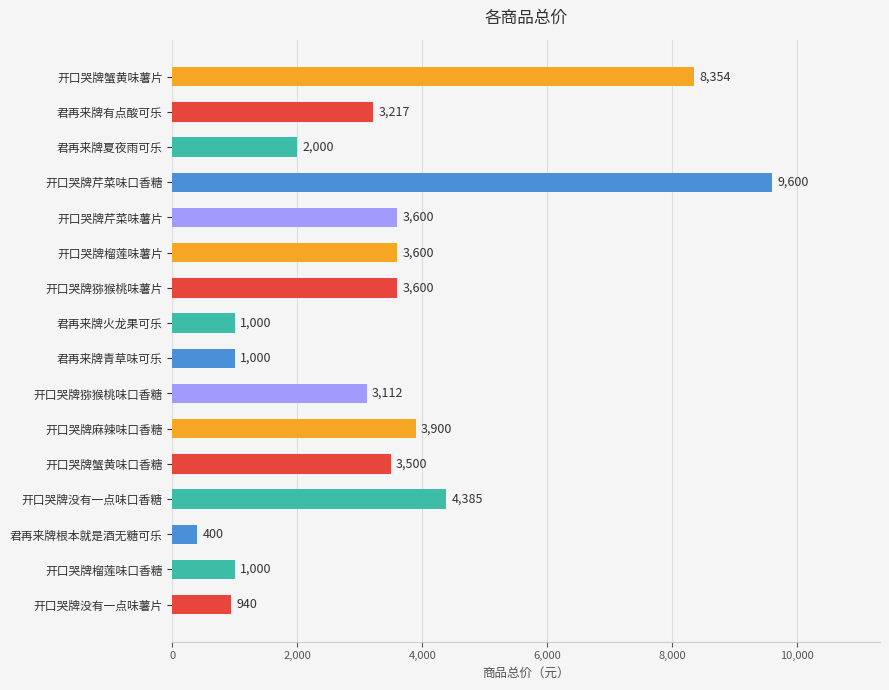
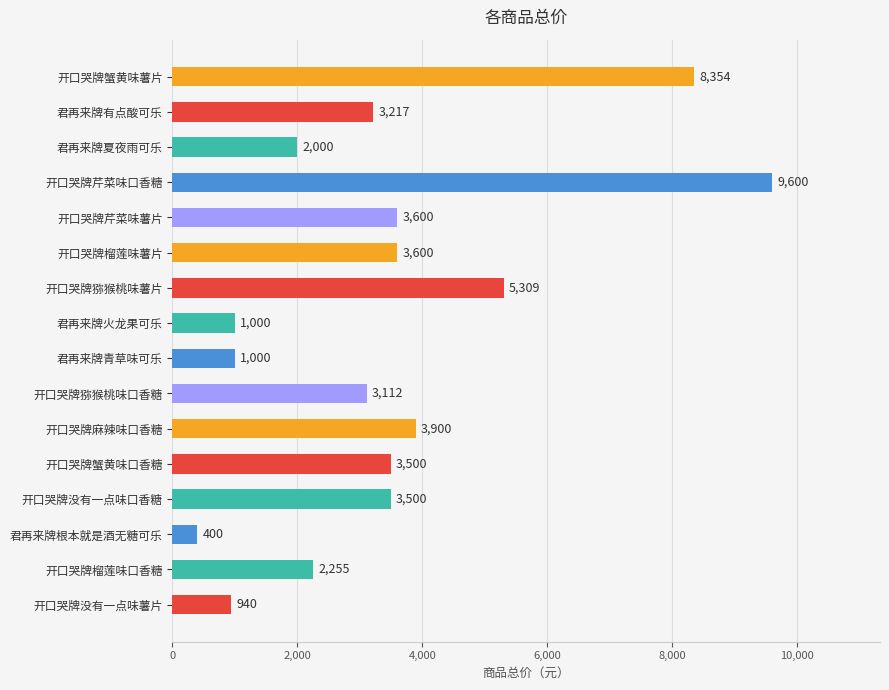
  {
    "开口哭牌蟹黄味薯片": "8,354",
    "君再来牌有点酸可乐": "3,217",
    "君再来牌夏夜雨可乐": "2,000",
    "开口哭牌芹菜味口香糖": "9,600",
    "开口哭牌芹菜味薯片": "3,600",
    "开口哭牌榴莲味薯片": "3,600",
-   "开口哭牌猕猴桃味薯片": "3,600",
+   "开口哭牌猕猴桃味薯片": "5,309",
    "君再来牌火龙果可乐": "1,000",
    "君再来牌青草味可乐": "1,000",
    "开口哭牌猕猴桃味口香糖": "3,112",
    "开口哭牌麻辣味口香糖": "3,900",
    "开口哭牌蟹黄味口香糖": "3,500",
-   "开口哭牌没有一点味口香糖": "4,385",
+   "开口哭牌没有一点味口香糖": "3,500",
    "君再来牌根本就是酒无糖可乐": "400",
-   "开口哭牌榴莲味口香糖": "1,000",
+   "开口哭牌榴莲味口香糖": "2,255",
    "开口哭牌没有一点味薯片": "940"
  }
